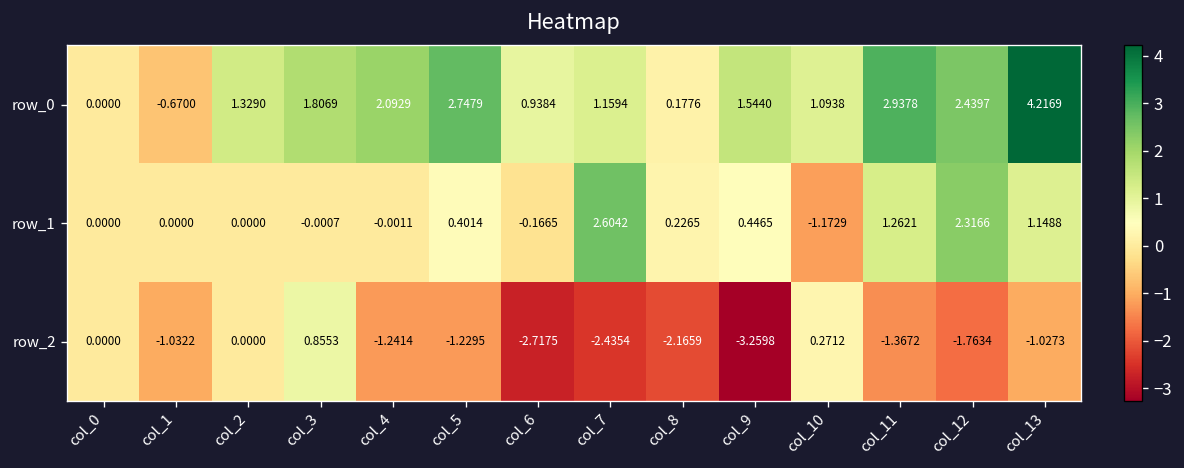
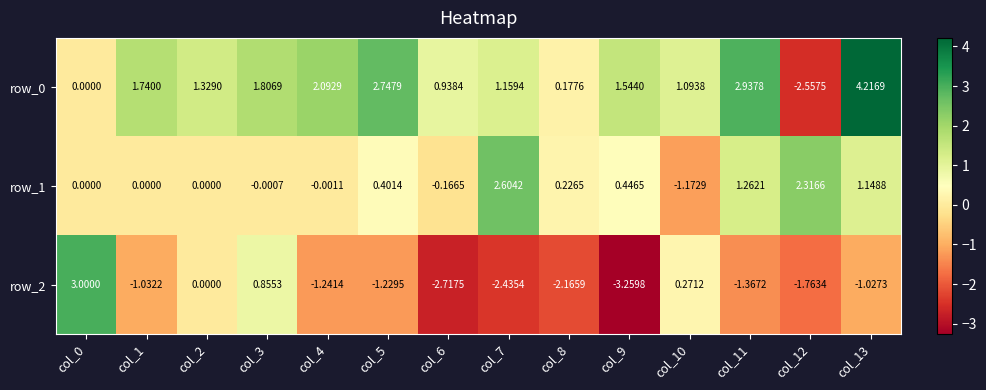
  {
    "row_0": {
      "col_0": 0.0000,
-     "col_1": -0.6700,
+     "col_1": 1.7400,
      "col_2": 1.3290,
      "col_3": 1.8069,
      "col_4": 2.0929,
      "col_5": 2.7479,
      "col_6": 0.9384,
      "col_7": 1.1594,
      "col_8": 0.1776,
      "col_9": 1.5440,
      "col_10": 1.0938,
      "col_11": 2.9378,
-     "col_12": 2.4397,
+     "col_12": -2.5575,
      "col_13": 4.2169
    },
    "row_1": {
      "col_0": 0.0000,
      "col_1": 0.0000,
      "col_2": 0.0000,
      "col_3": -0.0007,
      "col_4": -0.0011,
      "col_5": 0.4014,
      "col_6": -0.1665,
      "col_7": 2.6042,
      "col_8": 0.2265,
      "col_9": 0.4465,
      "col_10": -1.1729,
      "col_11": 1.2621,
      "col_12": 2.3166,
      "col_13": 1.1488
    },
    "row_2": {
-     "col_0": 0.0000,
+     "col_0": 3.0000,
      "col_1": -1.0322,
      "col_2": 0.0000,
      "col_3": 0.8553,
      "col_4": -1.2414,
      "col_5": -1.2295,
      "col_6": -2.7175,
      "col_7": -2.4354,
      "col_8": -2.1659,
      "col_9": -3.2598,
      "col_10": 0.2712,
      "col_11": -1.3672,
      "col_12": -1.7634,
      "col_13": -1.0273
    }
  }
